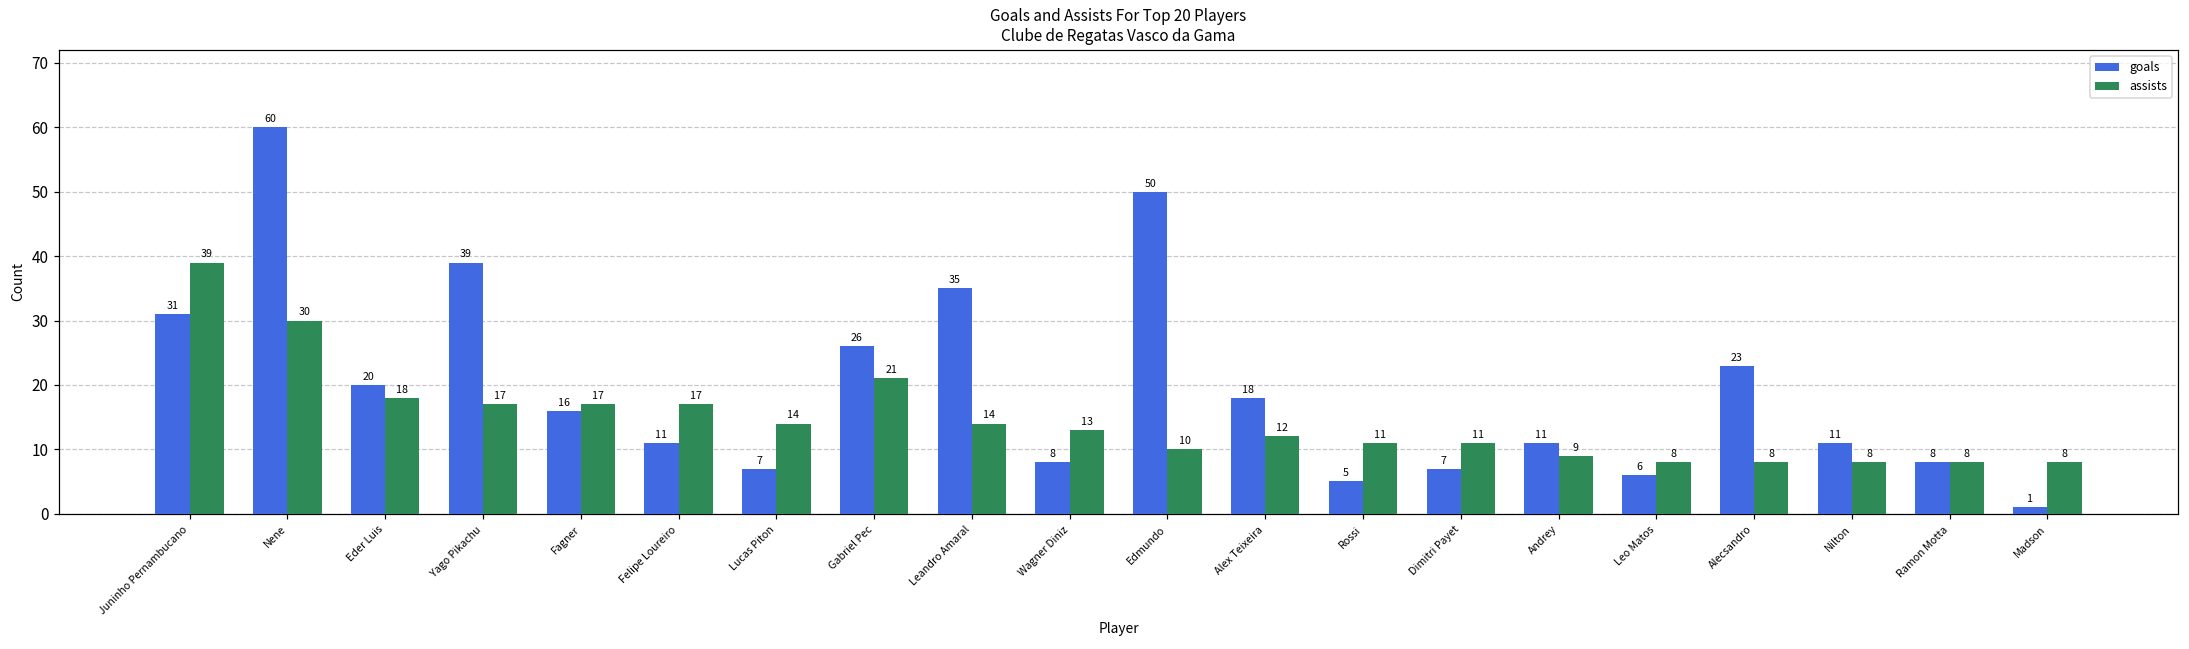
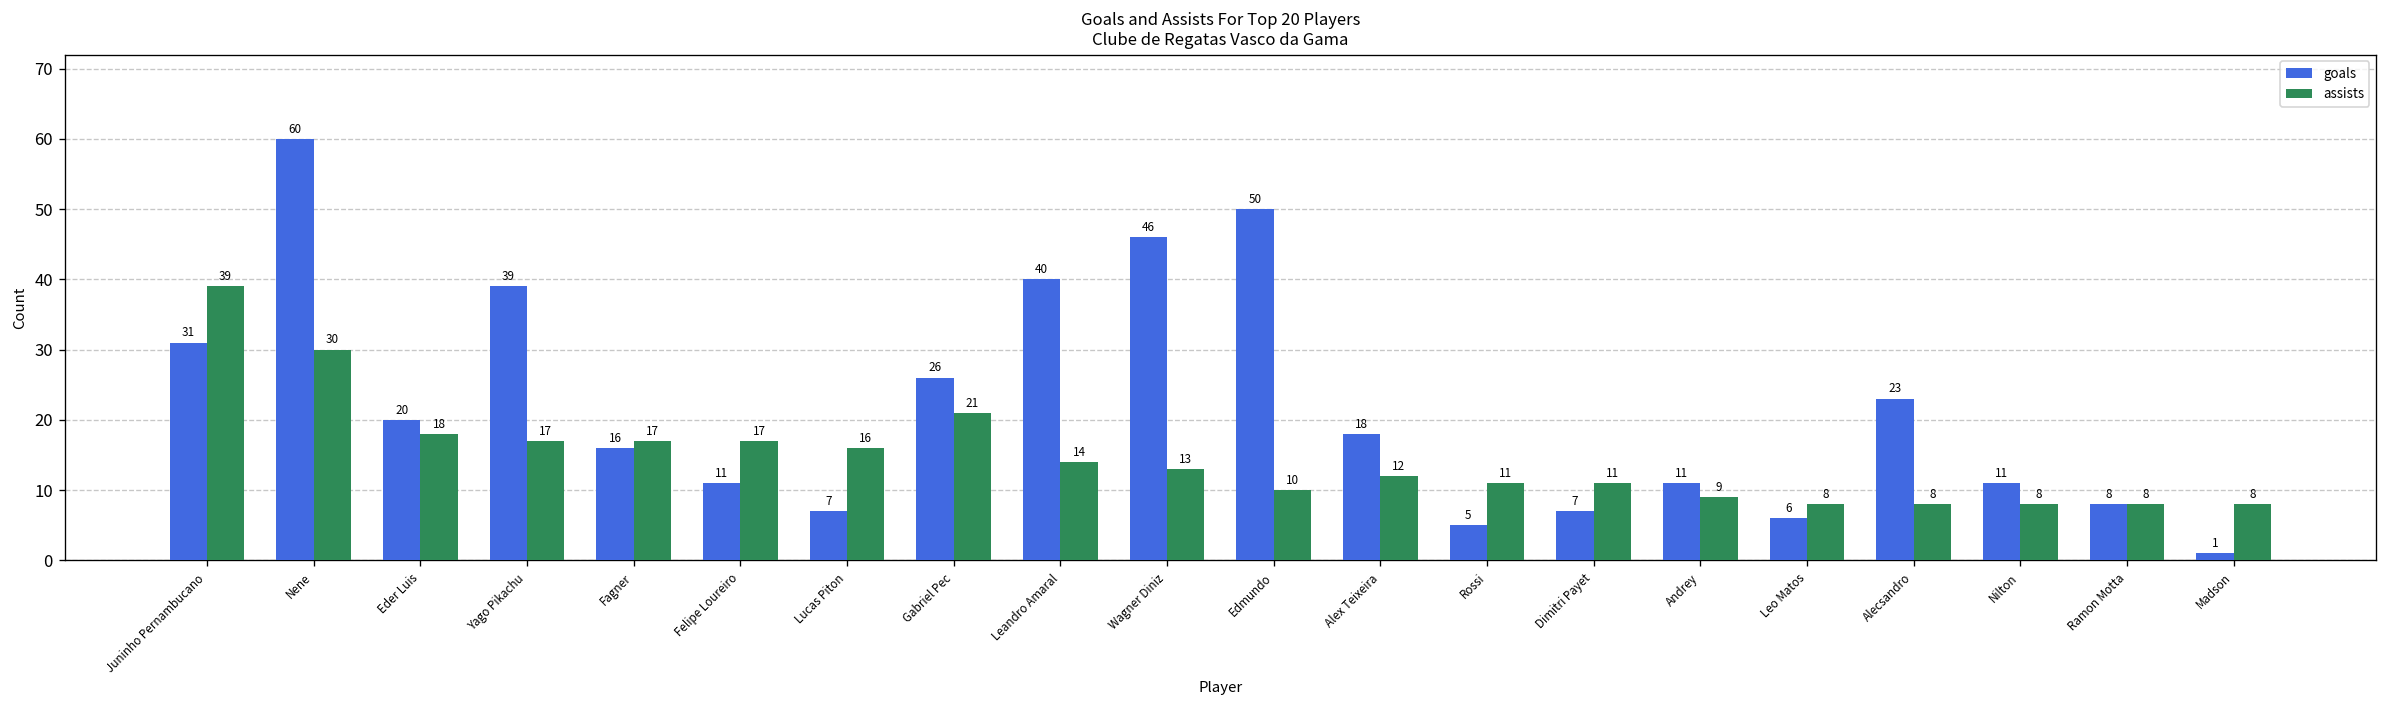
  {
    "goals": {
      "Juninho Pernambucano": 31,
      "Nene": 60,
      "Eder Luis": 20,
      "Yago Pikachu": 39,
      "Fagner": 16,
      "Felipe Loureiro": 11,
      "Lucas Piton": 7,
      "Gabriel Pec": 26,
-     "Leandro Amaral": 35,
-     "Wagner Diniz": 8,
+     "Leandro Amaral": 40,
+     "Wagner Diniz": 46,
      "Edmundo": 50,
      "Alex Teixeira": 18,
      "Rossi": 5,
      "Dimitri Payet": 7,
      "Andrey": 11,
      "Leo Matos": 6,
      "Alecsandro": 23,
      "Nilton": 11,
      "Ramon Motta": 8,
      "Madson": 1
    },
    "assists": {
      "Juninho Pernambucano": 39,
      "Nene": 30,
      "Eder Luis": 18,
      "Yago Pikachu": 17,
      "Fagner": 17,
      "Felipe Loureiro": 17,
-     "Lucas Piton": 14,
+     "Lucas Piton": 16,
      "Gabriel Pec": 21,
      "Leandro Amaral": 14,
      "Wagner Diniz": 13,
      "Edmundo": 10,
      "Alex Teixeira": 12,
      "Rossi": 11,
      "Dimitri Payet": 11,
      "Andrey": 9,
      "Leo Matos": 8,
      "Alecsandro": 8,
      "Nilton": 8,
      "Ramon Motta": 8,
      "Madson": 8
    }
  }
